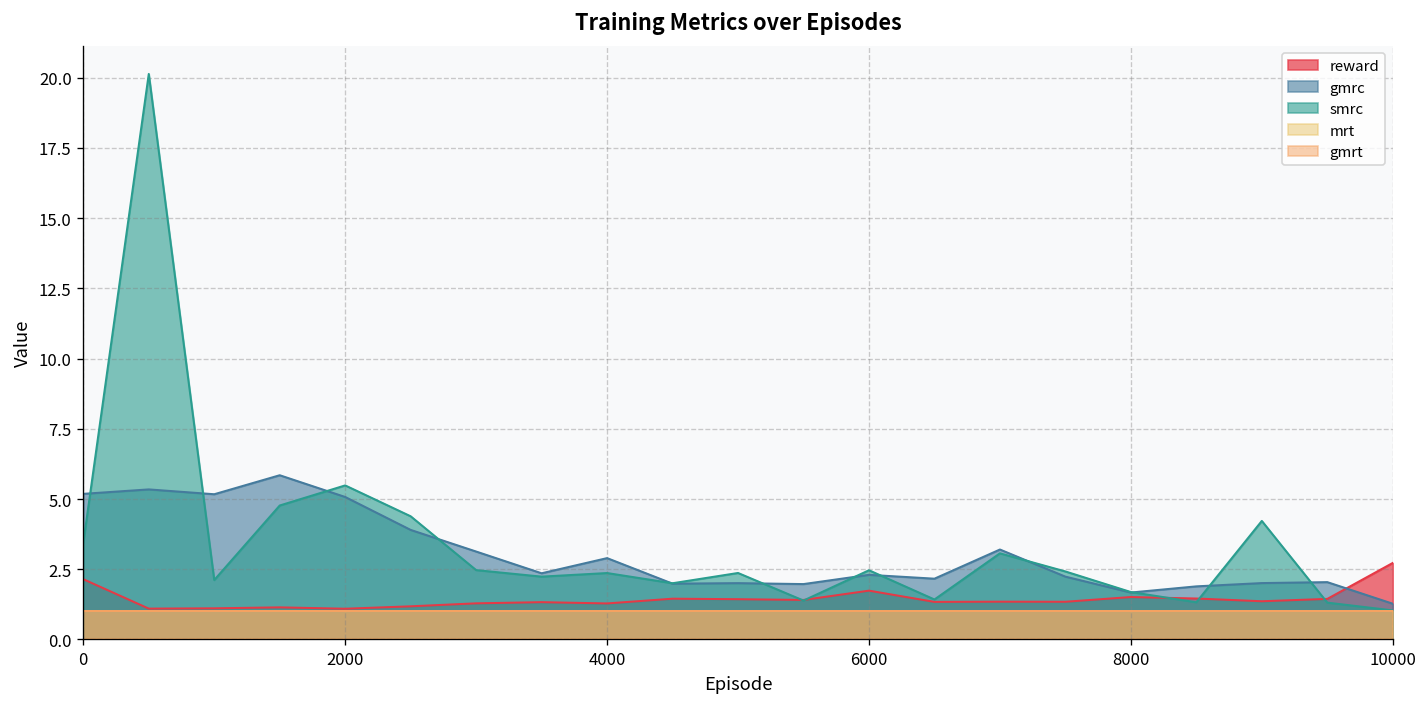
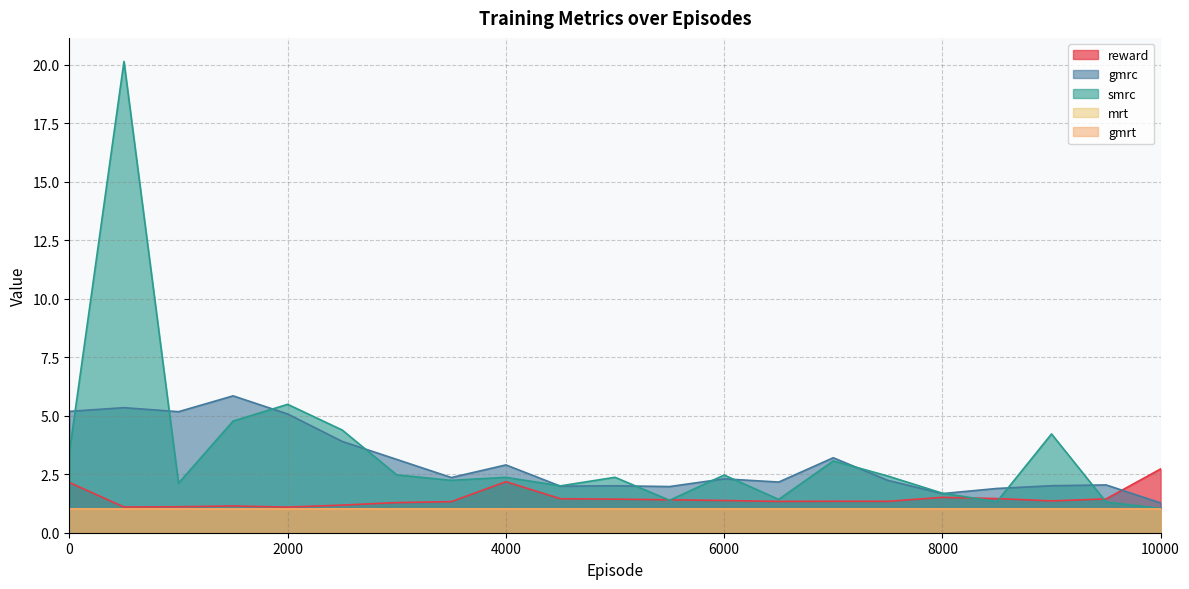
  {
    "reward": {
      "0": 2.1,
-     "4000": 1.3,
-     "6000": 1.7,
+     "4000": 2.2,
+     "6000": 1.4,
      "8000": 1.5,
      "10000": 2.7
    },
    "gmrt": {
      "0": 1.0,
      "4000": 1.0,
      "6000": 1.0,
      "8000": 1.0
    }
  }
